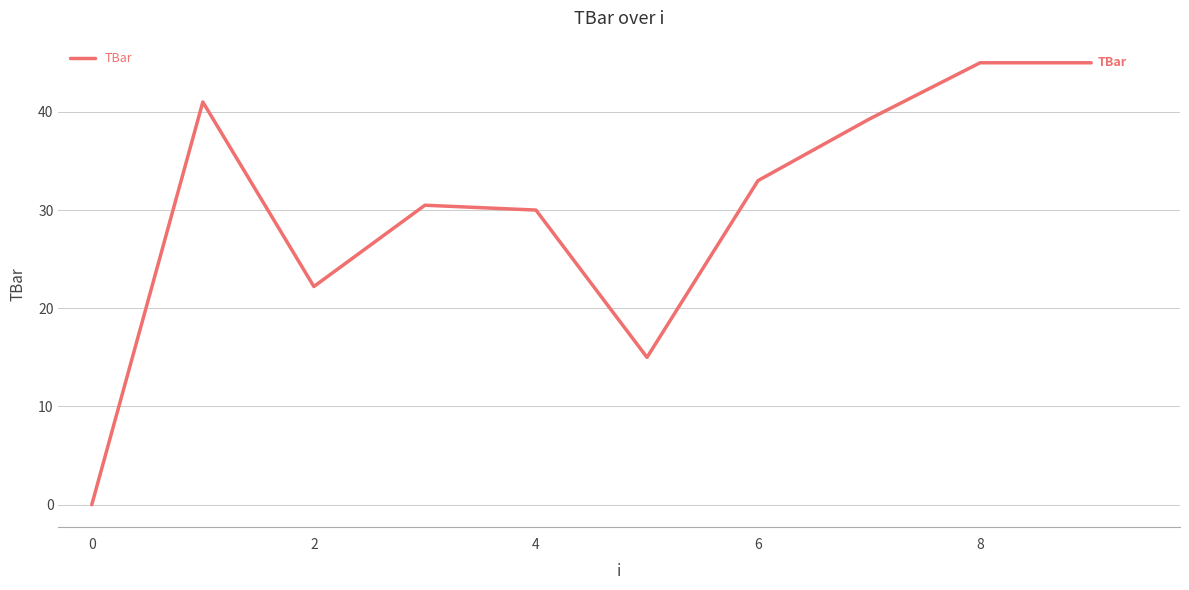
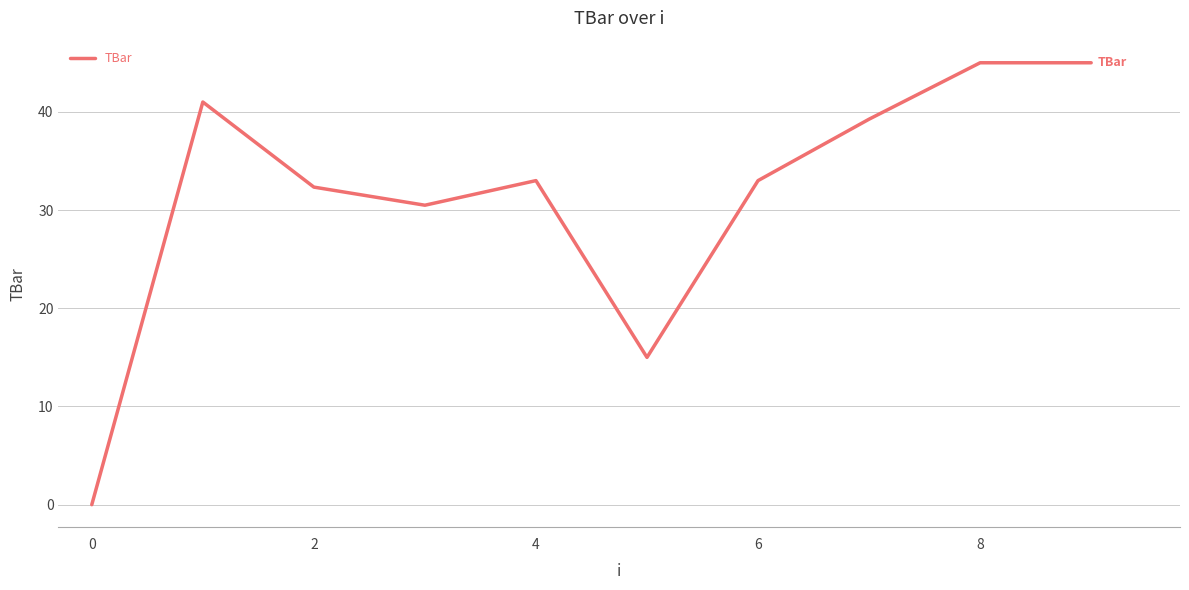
  {
    "0": 0,
-   "2": 22,
-   "4": 30,
+   "2": 32,
+   "4": 33,
    "6": 33,
    "8": 45
  }
